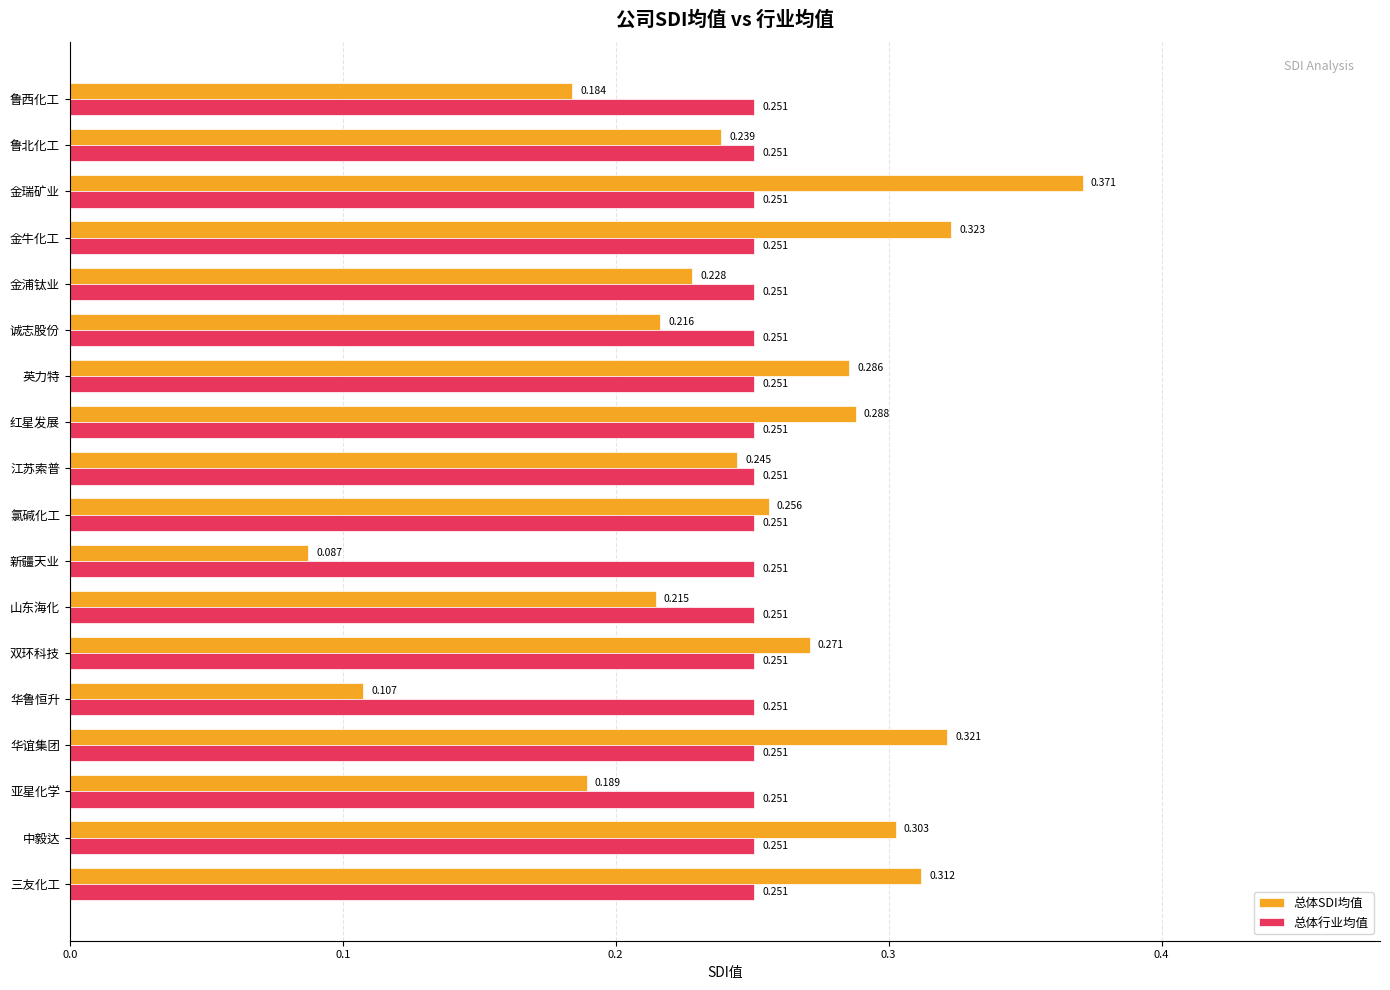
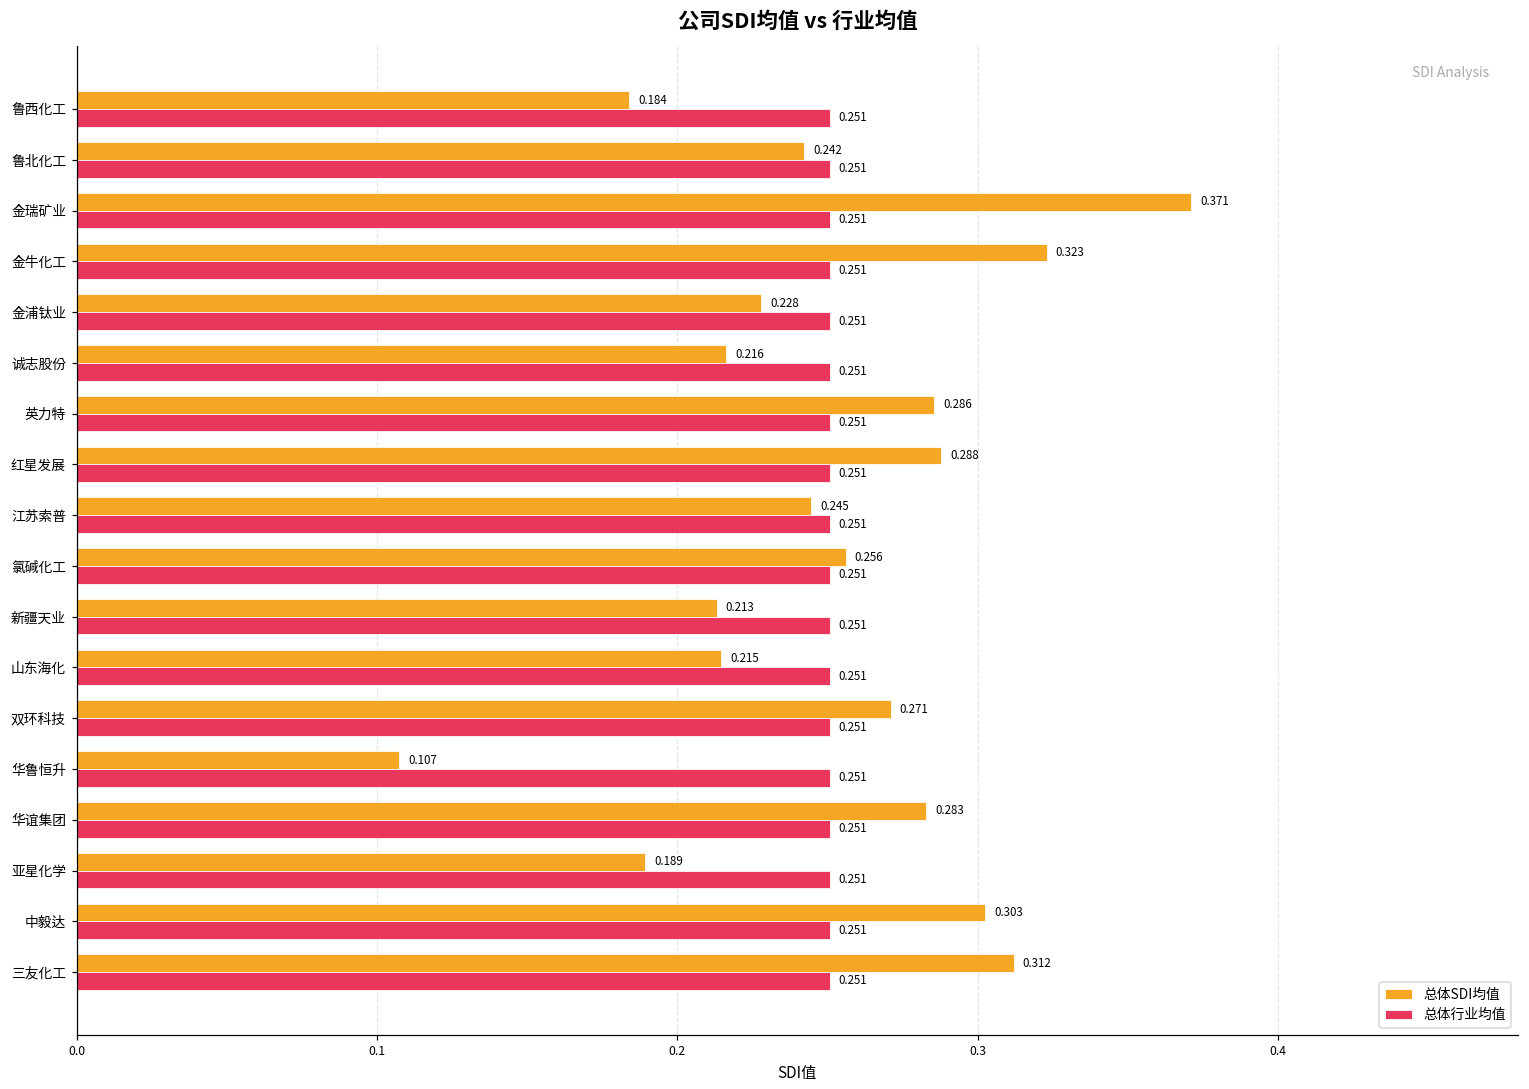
  {
    "总体SDI均值": {
      "鲁西化工": 0.184,
-     "鲁北化工": 0.239,
+     "鲁北化工": 0.242,
      "金瑞矿业": 0.371,
      "金牛化工": 0.323,
      "金浦钛业": 0.228,
      "诚志股份": 0.216,
      "英力特": 0.286,
      "红星发展": 0.288,
      "江苏索普": 0.245,
      "氯碱化工": 0.256,
-     "新疆天业": 0.087,
+     "新疆天业": 0.213,
      "山东海化": 0.215,
      "双环科技": 0.271,
      "华鲁恒升": 0.107,
-     "华谊集团": 0.321,
+     "华谊集团": 0.283,
      "亚星化学": 0.189,
      "中毅达": 0.303,
      "三友化工": 0.312
    },
    "总体行业均值": {
      "鲁西化工": 0.251,
      "鲁北化工": 0.251,
      "金瑞矿业": 0.251,
      "金牛化工": 0.251,
      "金浦钛业": 0.251,
      "诚志股份": 0.251,
      "英力特": 0.251,
      "红星发展": 0.251,
      "江苏索普": 0.251,
      "氯碱化工": 0.251,
      "新疆天业": 0.251,
      "山东海化": 0.251,
      "双环科技": 0.251,
      "华鲁恒升": 0.251,
      "华谊集团": 0.251,
      "亚星化学": 0.251,
      "中毅达": 0.251,
      "三友化工": 0.251
    }
  }
